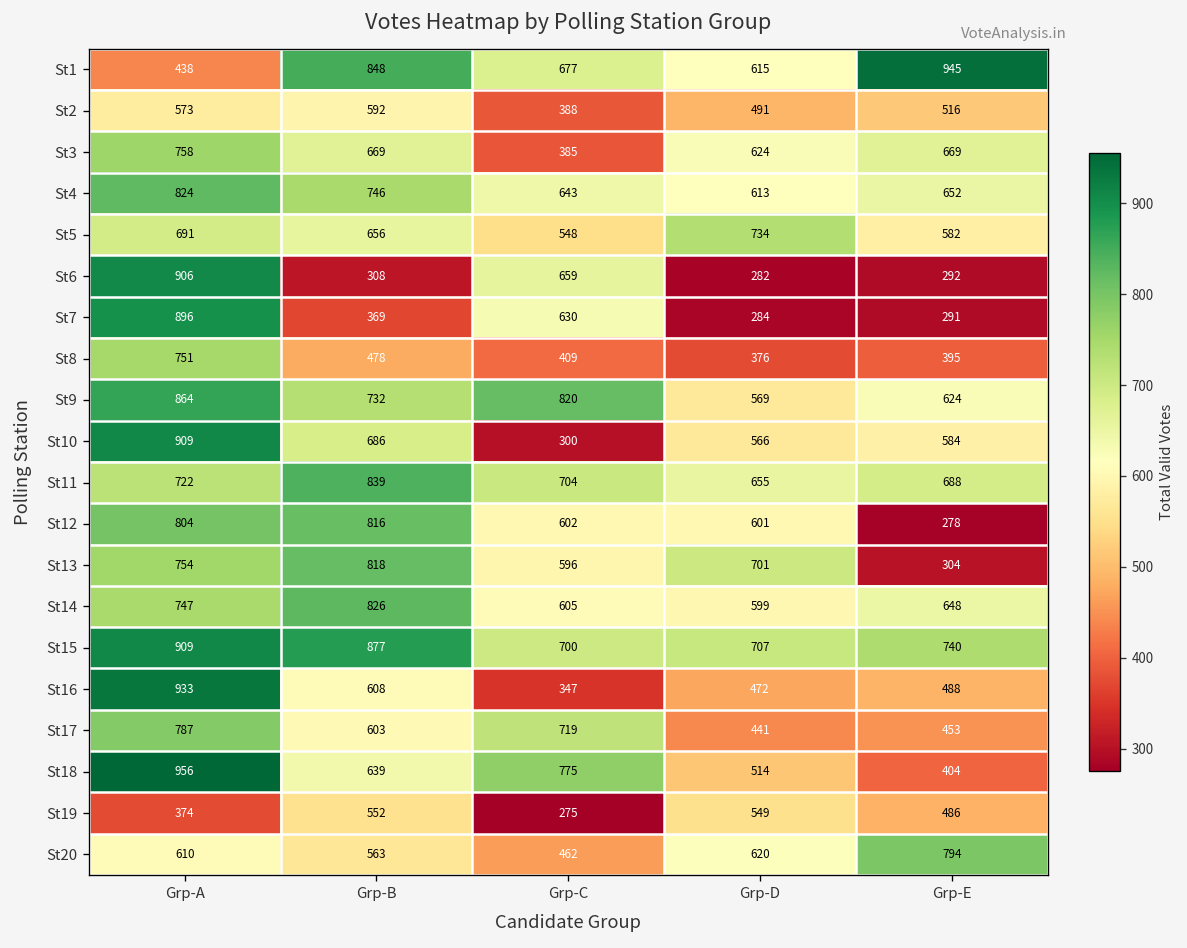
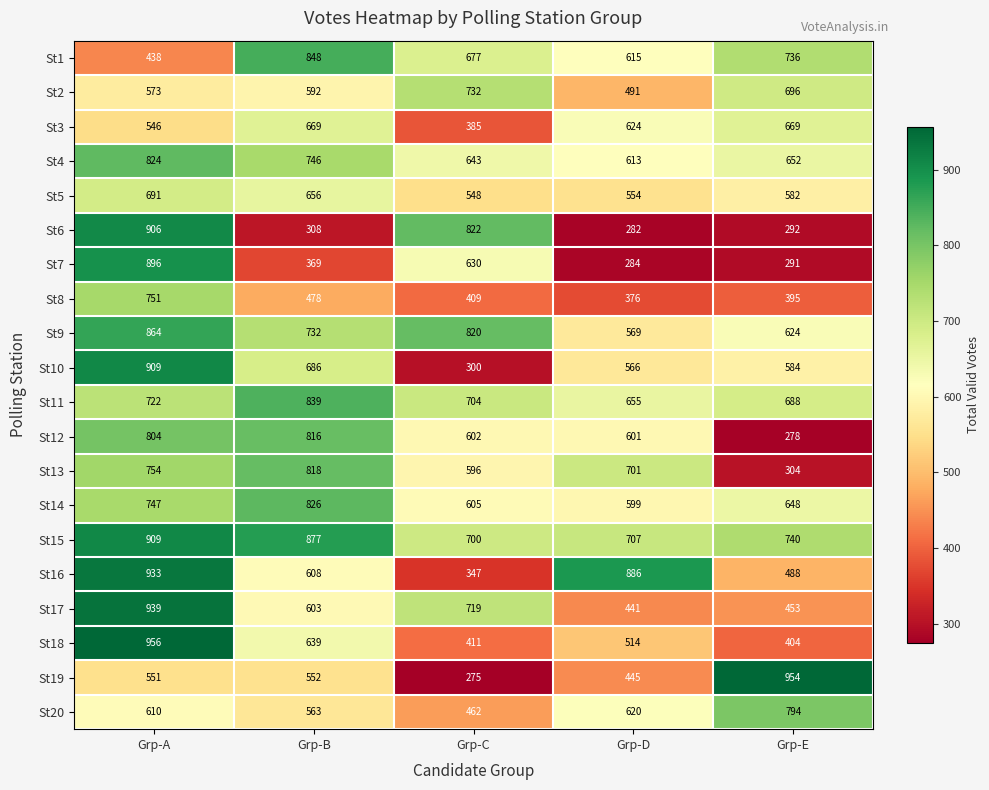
  {
    "St1": {
      "Grp-A": 438,
      "Grp-B": 848,
      "Grp-C": 677,
      "Grp-D": 615,
-     "Grp-E": 945
+     "Grp-E": 736
    },
    "St2": {
      "Grp-A": 573,
      "Grp-B": 592,
-     "Grp-C": 388,
+     "Grp-C": 732,
      "Grp-D": 491,
-     "Grp-E": 516
+     "Grp-E": 696
    },
    "St3": {
-     "Grp-A": 758,
+     "Grp-A": 546,
      "Grp-B": 669,
      "Grp-C": 385,
      "Grp-D": 624,
      "Grp-E": 669
    },
    "St4": {
      "Grp-A": 824,
      "Grp-B": 746,
      "Grp-C": 643,
      "Grp-D": 613,
      "Grp-E": 652
    },
    "St5": {
      "Grp-A": 691,
      "Grp-B": 656,
      "Grp-C": 548,
-     "Grp-D": 734,
+     "Grp-D": 554,
      "Grp-E": 582
    },
    "St6": {
      "Grp-A": 906,
      "Grp-B": 308,
-     "Grp-C": 659,
+     "Grp-C": 822,
      "Grp-D": 282,
      "Grp-E": 292
    },
    "St7": {
      "Grp-A": 896,
      "Grp-B": 369,
      "Grp-C": 630,
      "Grp-D": 284,
      "Grp-E": 291
    },
    "St8": {
      "Grp-A": 751,
      "Grp-B": 478,
      "Grp-C": 409,
      "Grp-D": 376,
      "Grp-E": 395
    },
    "St9": {
      "Grp-A": 864,
      "Grp-B": 732,
      "Grp-C": 820,
      "Grp-D": 569,
      "Grp-E": 624
    },
    "St10": {
      "Grp-A": 909,
      "Grp-B": 686,
      "Grp-C": 300,
      "Grp-D": 566,
      "Grp-E": 584
    },
    "St11": {
      "Grp-A": 722,
      "Grp-B": 839,
      "Grp-C": 704,
      "Grp-D": 655,
      "Grp-E": 688
    },
    "St12": {
      "Grp-A": 804,
      "Grp-B": 816,
      "Grp-C": 602,
      "Grp-D": 601,
      "Grp-E": 278
    },
    "St13": {
      "Grp-A": 754,
      "Grp-B": 818,
      "Grp-C": 596,
      "Grp-D": 701,
      "Grp-E": 304
    },
    "St14": {
      "Grp-A": 747,
      "Grp-B": 826,
      "Grp-C": 605,
      "Grp-D": 599,
      "Grp-E": 648
    },
    "St15": {
      "Grp-A": 909,
      "Grp-B": 877,
      "Grp-C": 700,
      "Grp-D": 707,
      "Grp-E": 740
    },
    "St16": {
      "Grp-A": 933,
      "Grp-B": 608,
      "Grp-C": 347,
-     "Grp-D": 472,
+     "Grp-D": 886,
      "Grp-E": 488
    },
    "St17": {
-     "Grp-A": 787,
+     "Grp-A": 939,
      "Grp-B": 603,
      "Grp-C": 719,
      "Grp-D": 441,
      "Grp-E": 453
    },
    "St18": {
      "Grp-A": 956,
      "Grp-B": 639,
-     "Grp-C": 775,
+     "Grp-C": 411,
      "Grp-D": 514,
      "Grp-E": 404
    },
    "St19": {
-     "Grp-A": 374,
+     "Grp-A": 551,
      "Grp-B": 552,
      "Grp-C": 275,
-     "Grp-D": 549,
-     "Grp-E": 486
+     "Grp-D": 445,
+     "Grp-E": 954
    },
    "St20": {
      "Grp-A": 610,
      "Grp-B": 563,
      "Grp-C": 462,
      "Grp-D": 620,
      "Grp-E": 794
    }
  }
